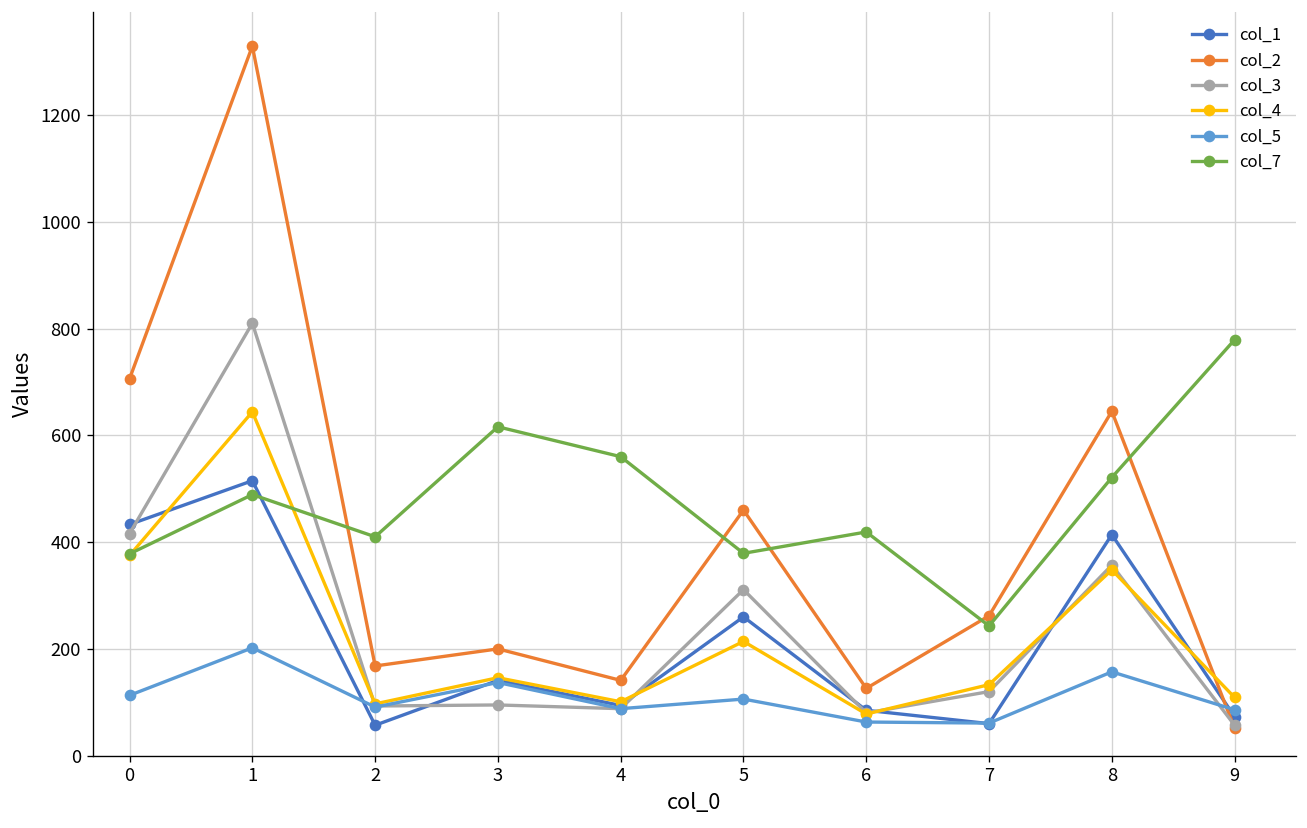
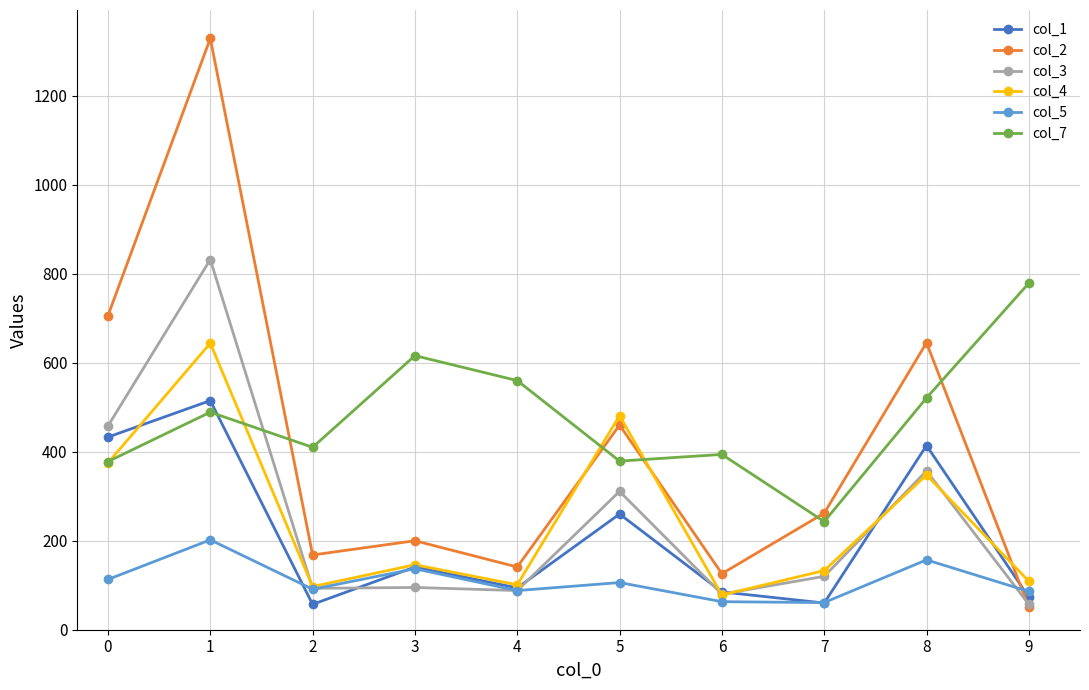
  {
    "col_2": {
      "0": 710,
      "1": 1330,
      "2": 170,
      "3": 200,
      "4": 140,
      "5": 460,
      "6": 130,
      "7": 260,
      "8": 650,
      "9": 50
    },
    "col_3": {
-     "0": 420,
-     "1": 810,
+     "0": 460,
+     "1": 830,
      "3": 100,
      "5": 310,
      "7": 120,
      "8": 360,
      "9": 60
    },
    "col_4": {
      "1": 640,
      "4": 100,
-     "5": 210,
+     "5": 480,
      "7": 130,
      "8": 350,
      "9": 110
    },
    "col_7": {
      "1": 490,
      "2": 410,
      "3": 620,
      "4": 560,
      "5": 380,
-     "6": 420,
+     "6": 390,
      "7": 240,
      "8": 520,
      "9": 780
    }
  }
